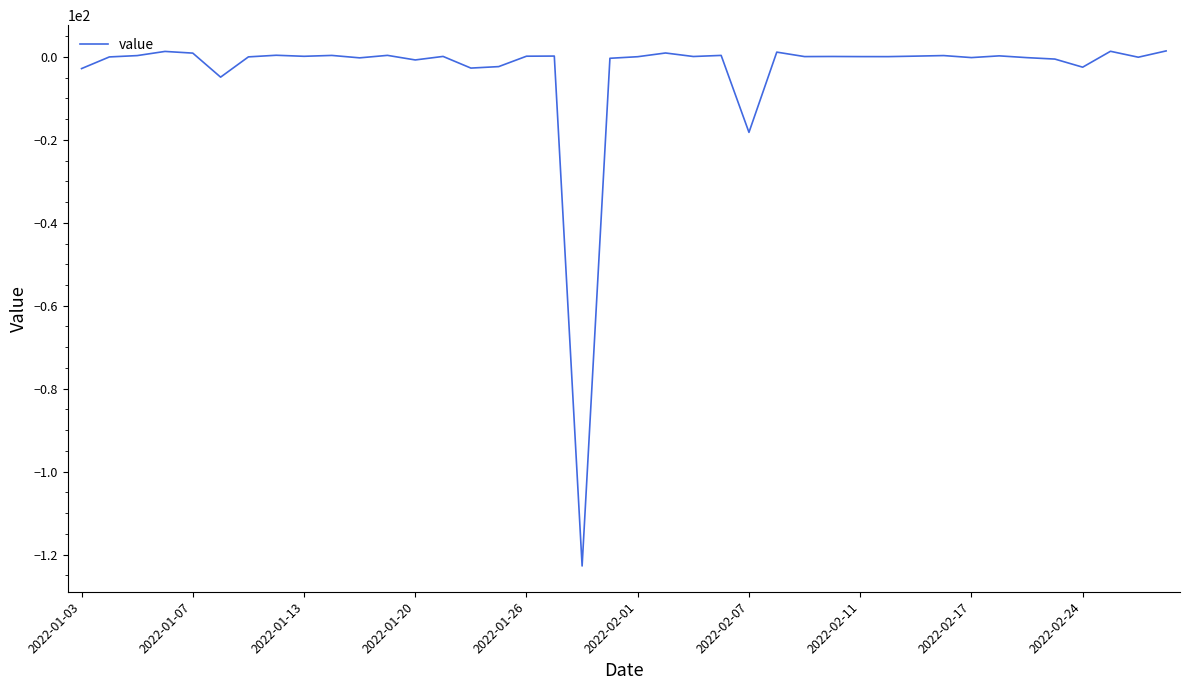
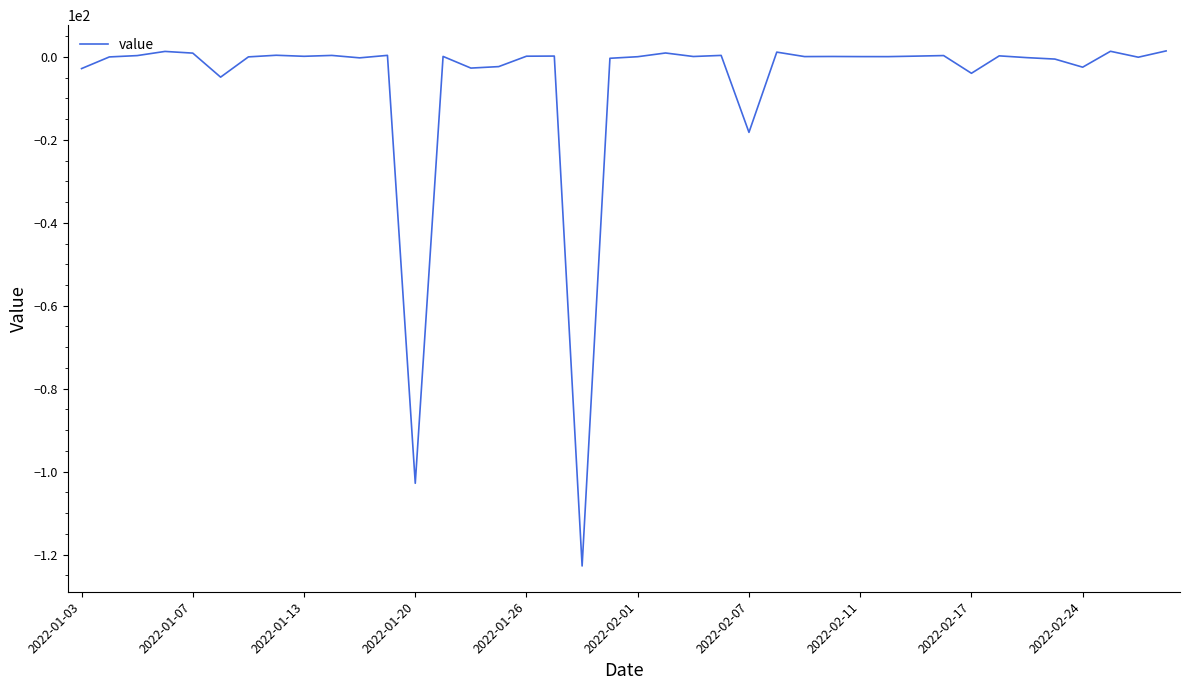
  {
    "2022-01-03": -3,
    "2022-01-07": 1,
    "2022-01-13": 0,
-   "2022-01-20": -1,
+   "2022-01-20": -103,
    "2022-01-26": 0,
    "2022-02-01": 0,
    "2022-02-07": -18,
    "2022-02-11": 0,
-   "2022-02-17": 0,
+   "2022-02-17": -4,
    "2022-02-24": -2
  }
